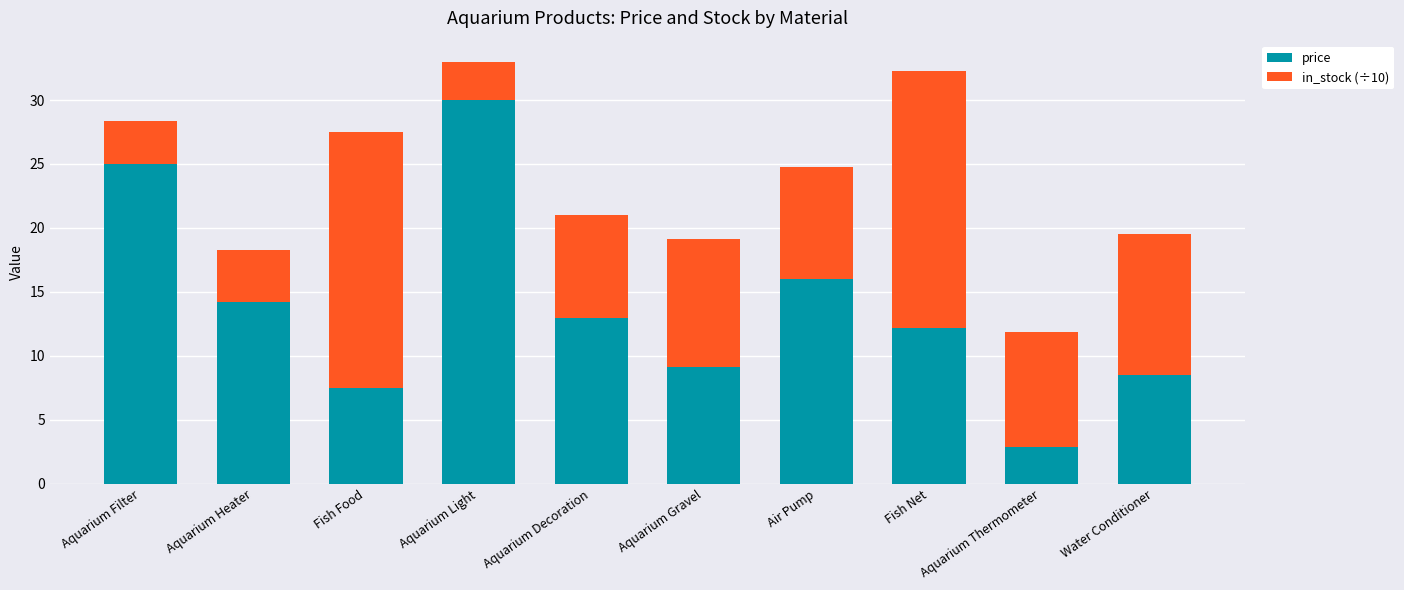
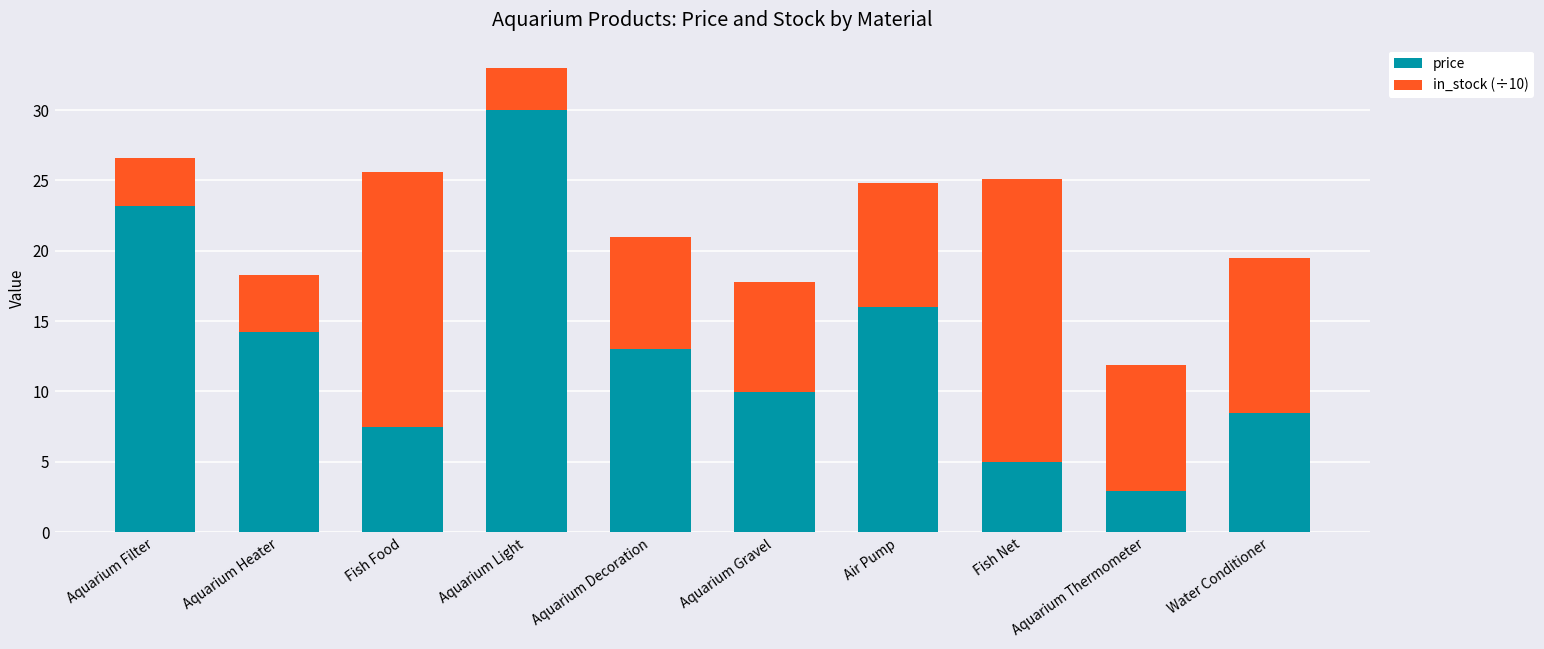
  {
    "price": {
-     "Aquarium Filter": 25.0,
+     "Aquarium Filter": 23.2,
      "Aquarium Heater": 14.3,
      "Fish Food": 7.5,
      "Aquarium Light": 30.0,
      "Aquarium Decoration": 13.0,
-     "Aquarium Gravel": 9.2,
+     "Aquarium Gravel": 10.0,
      "Air Pump": 16.0,
-     "Fish Net": 12.2,
+     "Fish Net": 5.0,
      "Aquarium Thermometer": 2.9,
      "Water Conditioner": 8.5
    },
    "in_stock (÷10)": {
      "Aquarium Filter": 3.4,
      "Aquarium Heater": 4.0,
-     "Fish Food": 20.0,
+     "Fish Food": 18.1,
      "Aquarium Light": 3.0,
      "Aquarium Decoration": 8.0,
-     "Aquarium Gravel": 10.0,
+     "Aquarium Gravel": 7.8,
      "Air Pump": 8.8,
      "Fish Net": 20.1,
      "Aquarium Thermometer": 9.0,
      "Water Conditioner": 11.0
    }
  }
